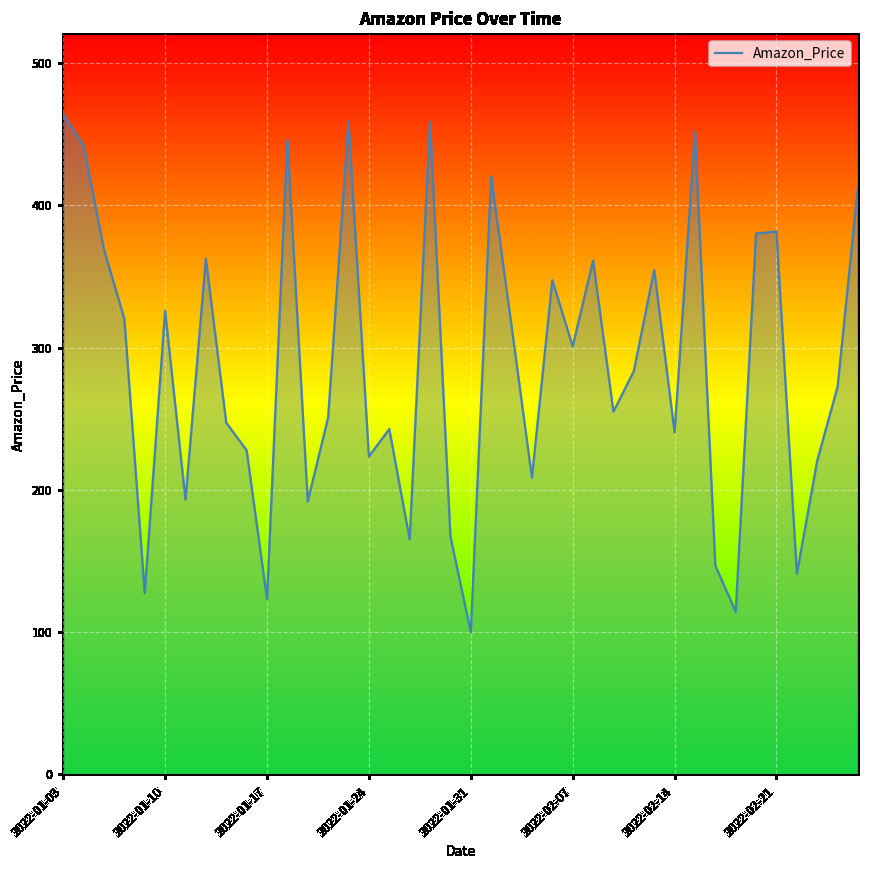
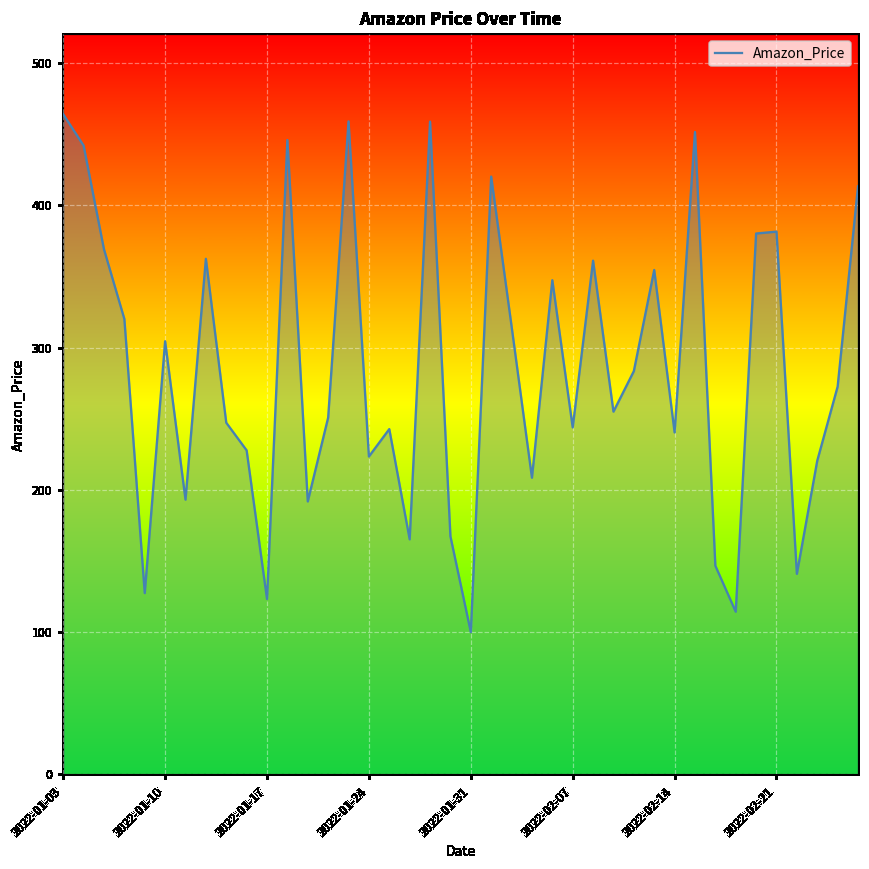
  {
    "2022-01-03": 464,
-   "2022-01-10": 326,
+   "2022-01-10": 304,
    "2022-01-17": 123,
    "2022-01-24": 223,
    "2022-01-31": 100,
-   "2022-02-07": 301,
+   "2022-02-07": 244,
    "2022-02-14": 240,
    "2022-02-21": 381
  }
